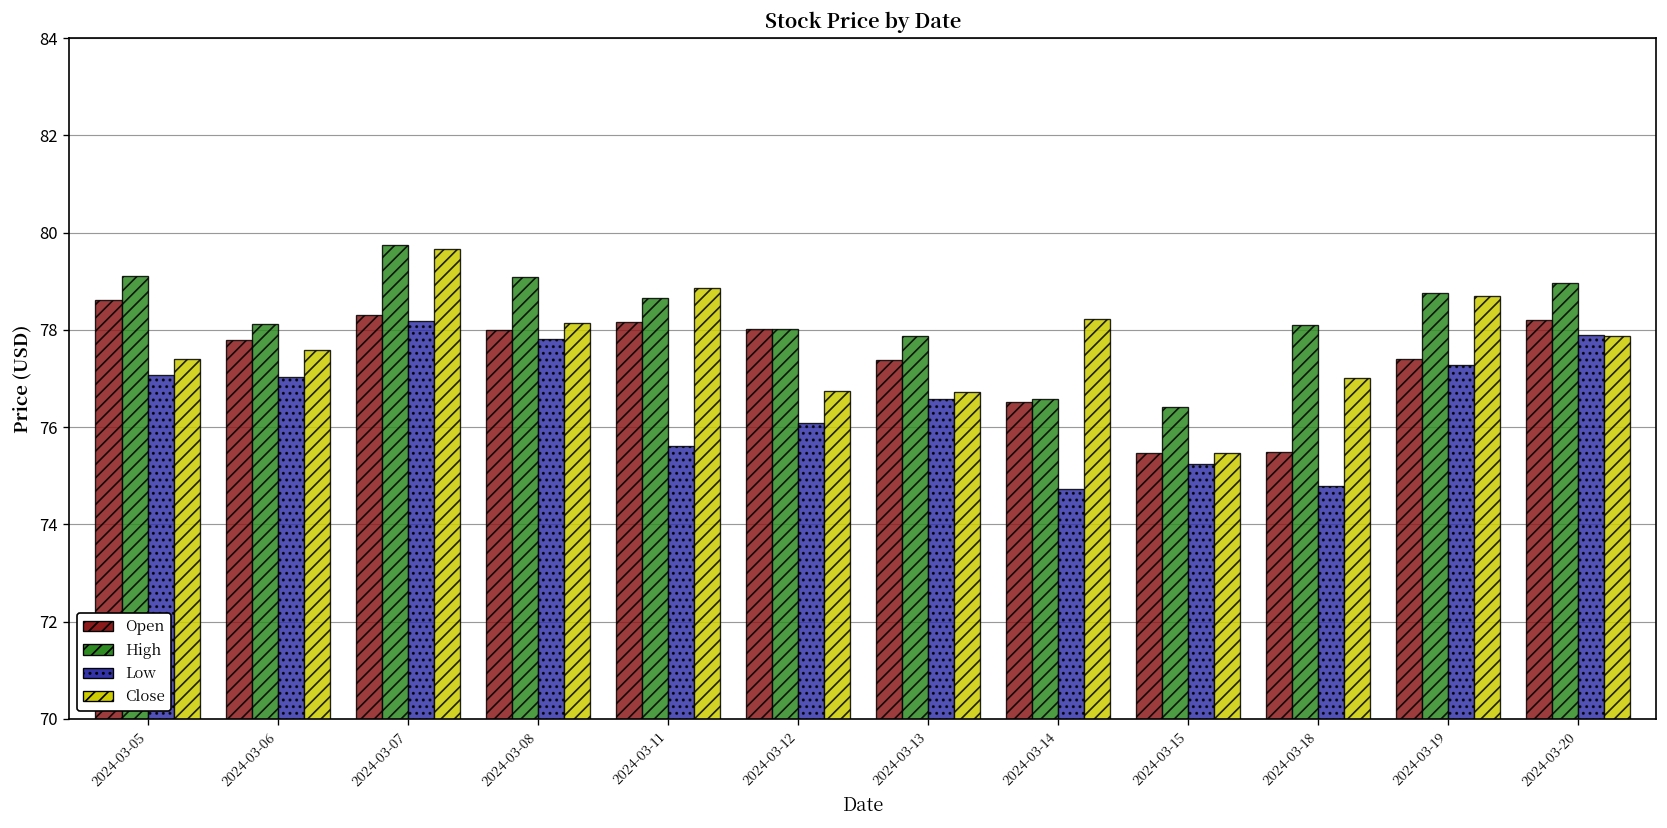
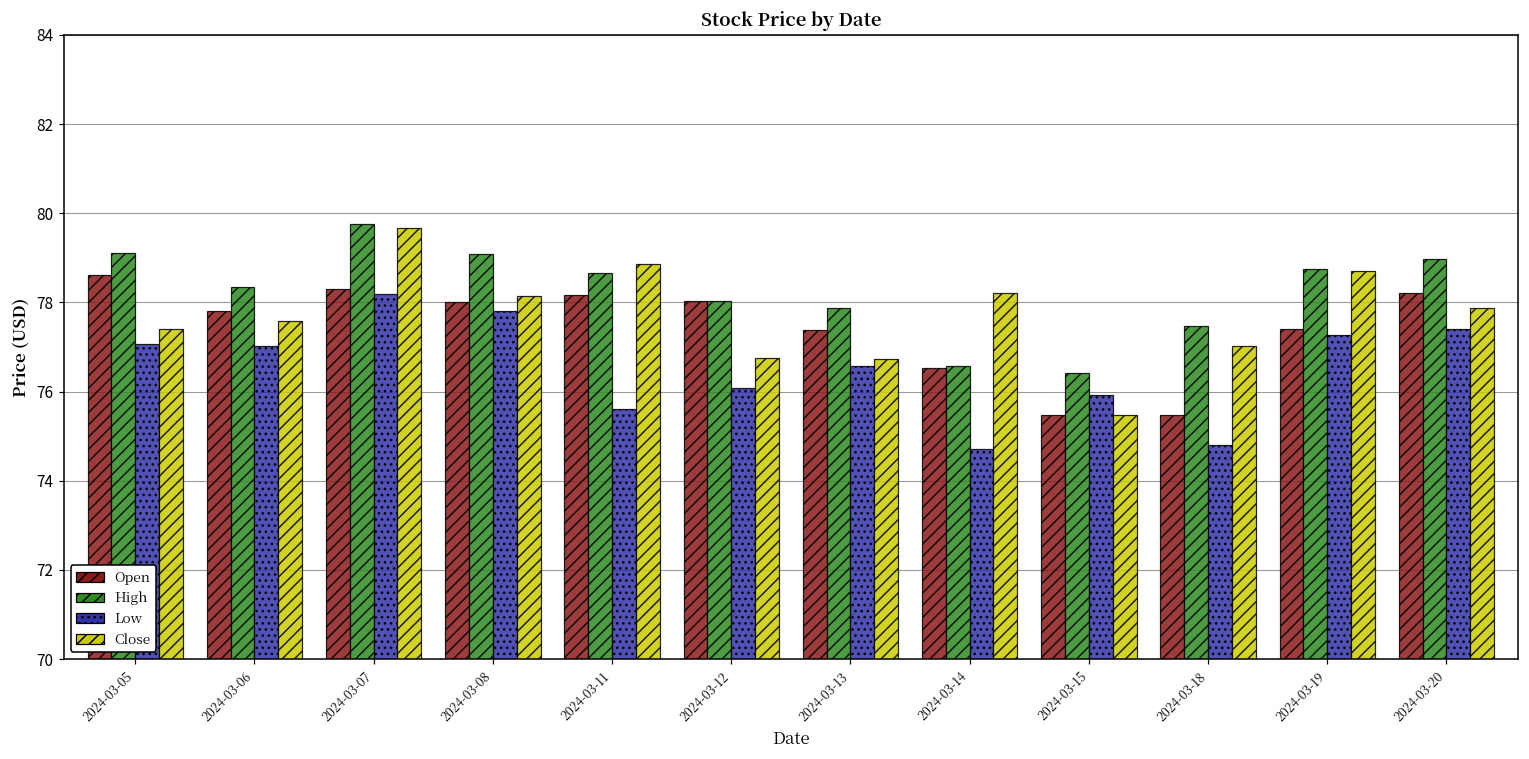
  {
    "Open": {
      "2024-03-05": 78.6,
      "2024-03-06": 77.8,
      "2024-03-07": 78.3,
      "2024-03-08": 78.0,
      "2024-03-11": 78.2,
      "2024-03-12": 78.0,
      "2024-03-13": 77.4,
      "2024-03-14": 76.5,
      "2024-03-15": 75.5,
      "2024-03-18": 75.5,
      "2024-03-19": 77.4,
      "2024-03-20": 78.2
    },
    "High": {
      "2024-03-05": 79.1,
-     "2024-03-06": 78.1,
+     "2024-03-06": 78.4,
      "2024-03-07": 79.8,
      "2024-03-08": 79.1,
      "2024-03-11": 78.7,
      "2024-03-12": 78.0,
      "2024-03-13": 77.9,
      "2024-03-14": 76.6,
      "2024-03-15": 76.4,
-     "2024-03-18": 78.1,
+     "2024-03-18": 77.5,
      "2024-03-19": 78.8,
      "2024-03-20": 79.0
    },
    "Low": {
      "2024-03-05": 77.1,
      "2024-03-06": 77.0,
      "2024-03-07": 78.2,
      "2024-03-08": 77.8,
      "2024-03-11": 75.6,
      "2024-03-12": 76.1,
      "2024-03-13": 76.6,
      "2024-03-14": 74.7,
-     "2024-03-15": 75.3,
+     "2024-03-15": 75.9,
      "2024-03-18": 74.8,
      "2024-03-19": 77.3,
-     "2024-03-20": 77.9
+     "2024-03-20": 77.4
    },
    "Close": {
      "2024-03-05": 77.4,
      "2024-03-06": 77.6,
      "2024-03-07": 79.7,
      "2024-03-08": 78.1,
      "2024-03-11": 78.9,
      "2024-03-12": 76.8,
      "2024-03-13": 76.7,
      "2024-03-14": 78.2,
      "2024-03-15": 75.5,
      "2024-03-18": 77.0,
      "2024-03-19": 78.7,
      "2024-03-20": 77.9
    }
  }
